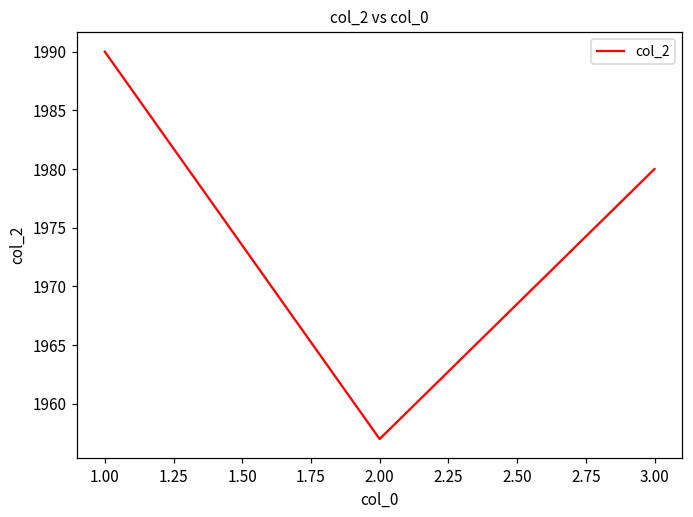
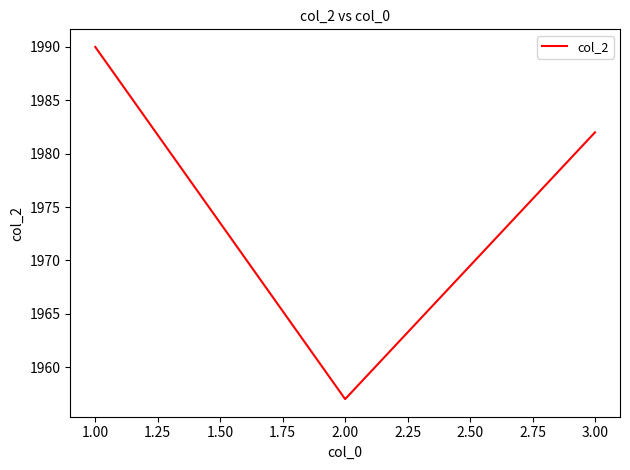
  {
    "1.00": 1990,
    "2.00": 1957,
-   "3.00": 1980
+   "3.00": 1982
  }
